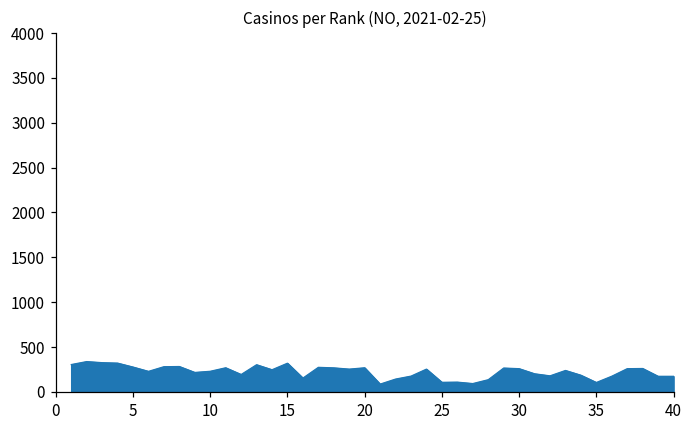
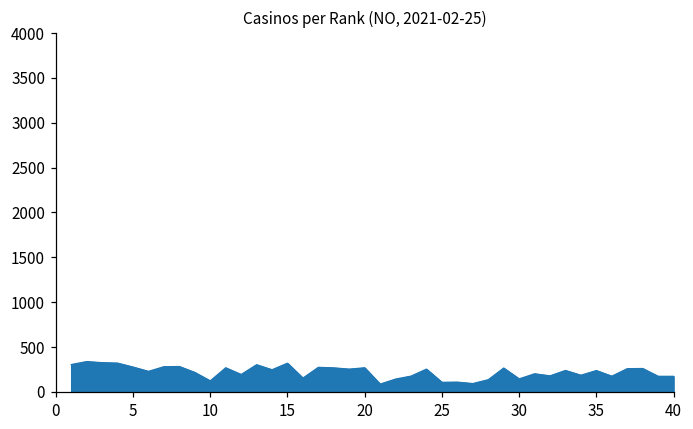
  {
    "5": 300,
-   "10": 200,
+   "10": 100,
    "15": 300,
    "20": 300,
    "25": 100,
-   "30": 300,
-   "35": 100,
+   "30": 100,
+   "35": 200,
    "40": 200
  }
